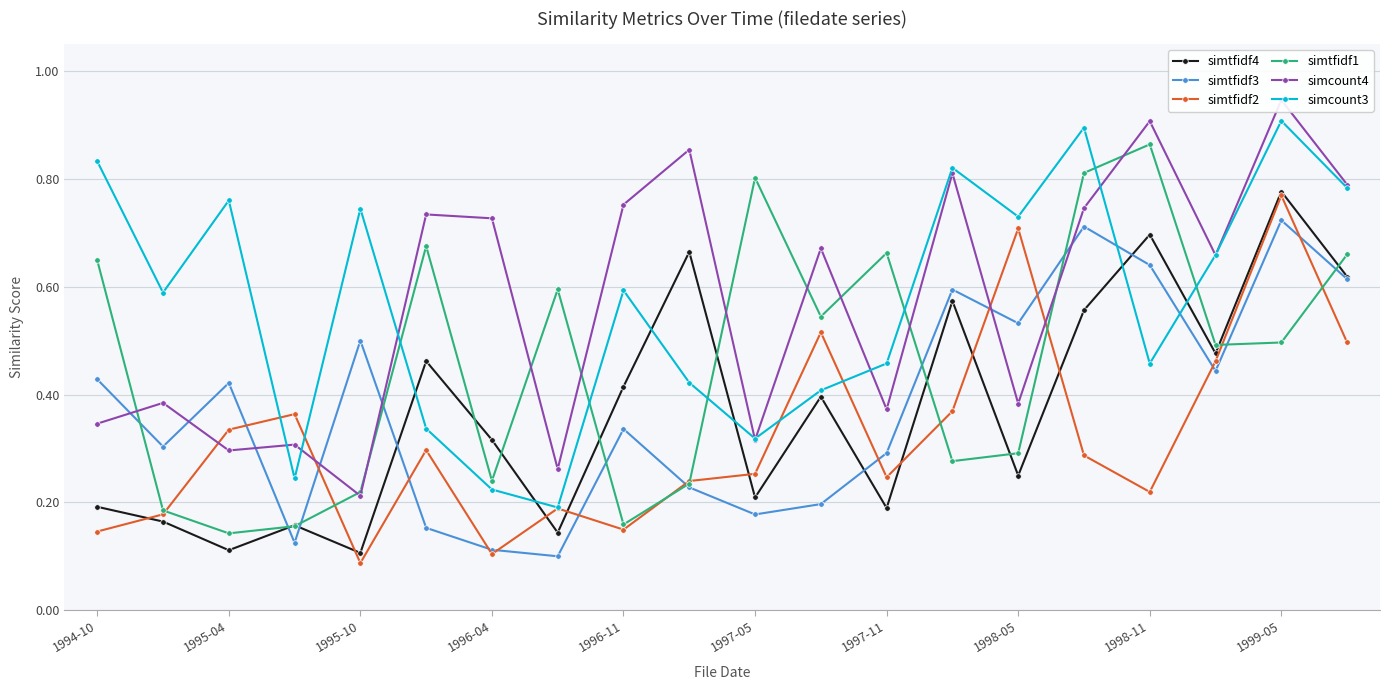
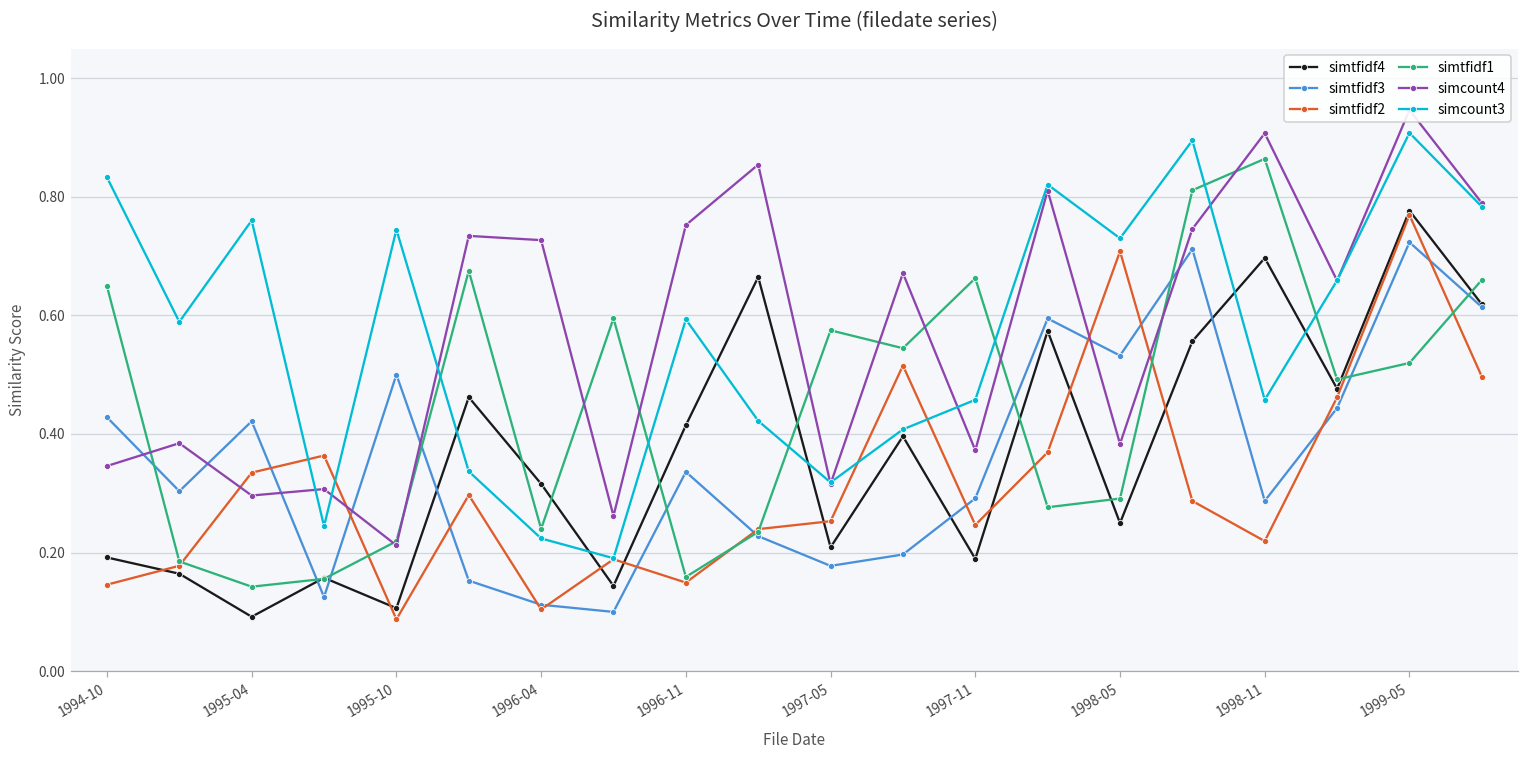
  {
    "simtfidf4": {
      "1994-10": 0.19,
-     "1995-04": 0.11,
+     "1995-04": 0.09,
      "1995-10": 0.11,
      "1996-04": 0.32,
      "1996-11": 0.41,
      "1997-05": 0.21,
      "1997-11": 0.19,
      "1998-05": 0.25,
      "1998-11": 0.70,
      "1999-05": 0.78
    },
    "simtfidf3": {
      "1994-10": 0.43,
      "1995-04": 0.42,
      "1995-10": 0.50,
      "1996-04": 0.11,
      "1996-11": 0.34,
      "1997-05": 0.18,
      "1997-11": 0.29,
      "1998-05": 0.53,
-     "1998-11": 0.64,
+     "1998-11": 0.29,
      "1999-05": 0.72
    },
    "simtfidf2": {
      "1994-10": 0.15,
      "1995-04": 0.33,
      "1995-10": 0.09,
      "1996-04": 0.10,
      "1996-11": 0.15,
      "1997-05": 0.25,
      "1997-11": 0.25,
      "1998-05": 0.71,
      "1998-11": 0.22,
      "1999-05": 0.77
    },
    "simtfidf1": {
      "1994-10": 0.65,
      "1995-04": 0.14,
      "1995-10": 0.22,
      "1996-04": 0.24,
      "1996-11": 0.16,
-     "1997-05": 0.80,
+     "1997-05": 0.57,
      "1997-11": 0.66,
      "1998-05": 0.29,
      "1998-11": 0.86,
-     "1999-05": 0.50
+     "1999-05": 0.52
    },
    "simcount4": {
      "1994-10": 0.35,
      "1995-04": 0.30,
      "1995-10": 0.21,
      "1996-04": 0.73,
      "1996-11": 0.75,
      "1997-11": 0.37,
      "1998-05": 0.38,
      "1998-11": 0.91
    },
    "simcount3": {
      "1994-10": 0.83,
      "1995-04": 0.76,
      "1995-10": 0.74,
      "1996-04": 0.22,
      "1996-11": 0.59,
      "1997-11": 0.46,
      "1998-05": 0.73,
      "1998-11": 0.46,
      "1999-05": 0.91
    }
  }
